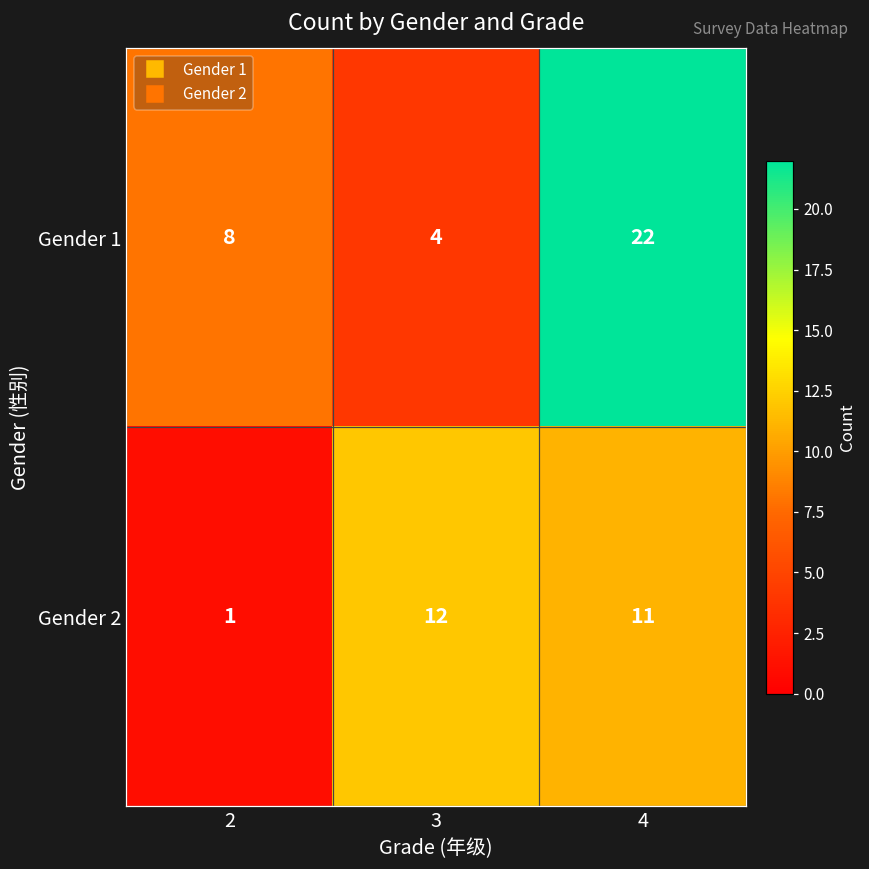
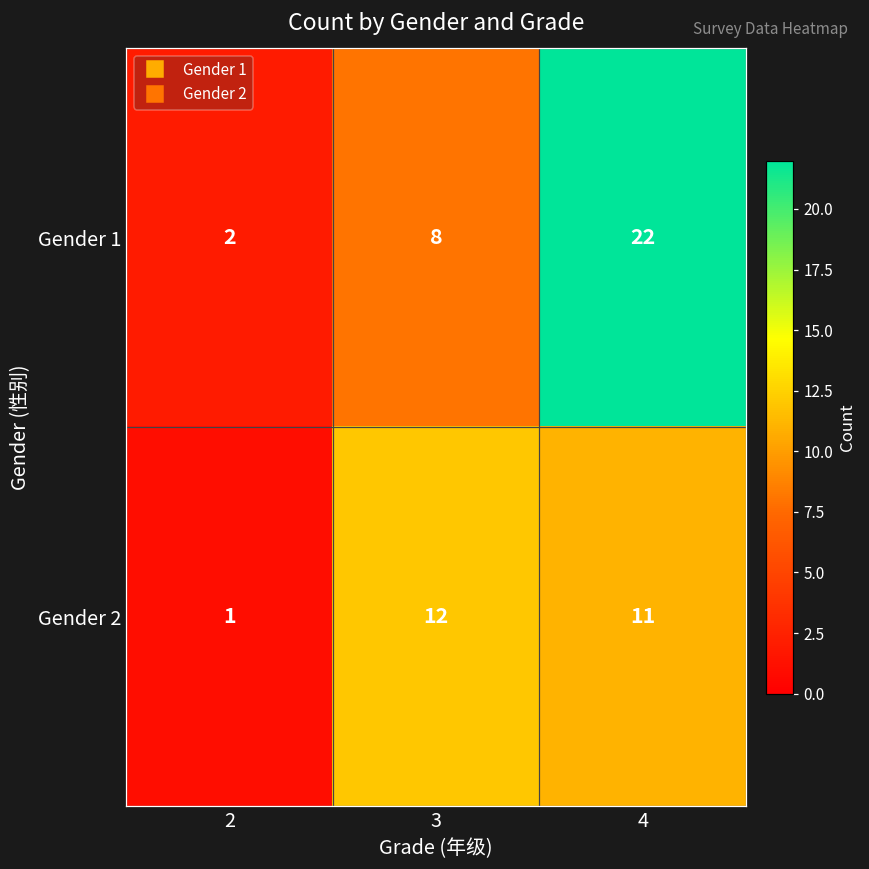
  {
    "Gender 1": {
-     "2": 8,
-     "3": 4,
+     "2": 2,
+     "3": 8,
      "4": 22
    },
    "Gender 2": {
      "2": 1,
      "3": 12,
      "4": 11
    }
  }
